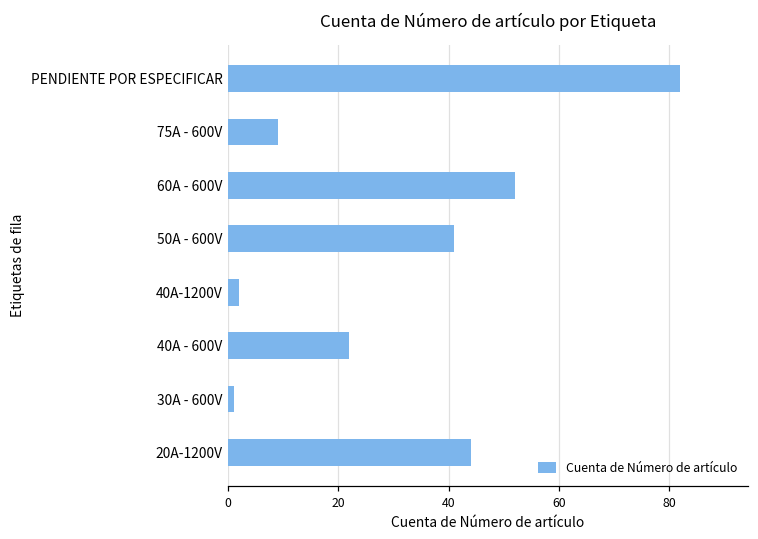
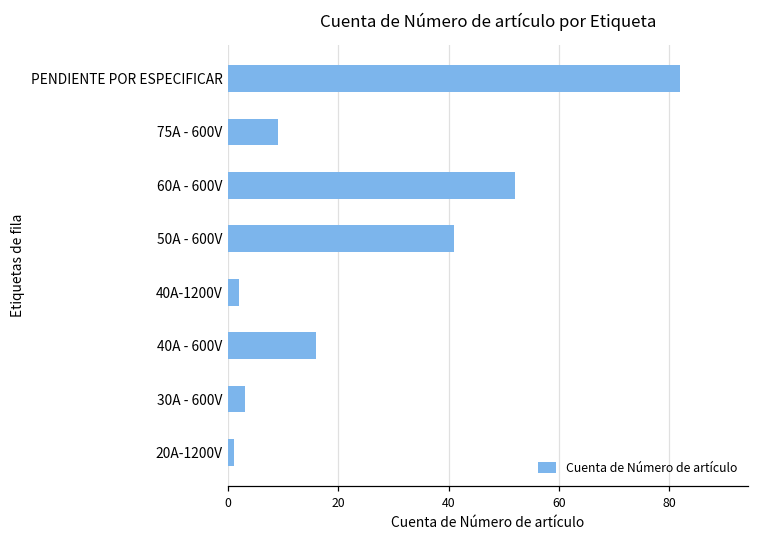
  {
    "PENDIENTE POR ESPECIFICAR": 82,
    "75A - 600V": 9,
    "60A - 600V": 52,
    "50A - 600V": 41,
    "40A-1200V": 2,
-   "40A - 600V": 22,
-   "30A - 600V": 1,
-   "20A-1200V": 44
+   "40A - 600V": 16,
+   "30A - 600V": 3,
+   "20A-1200V": 1
  }
